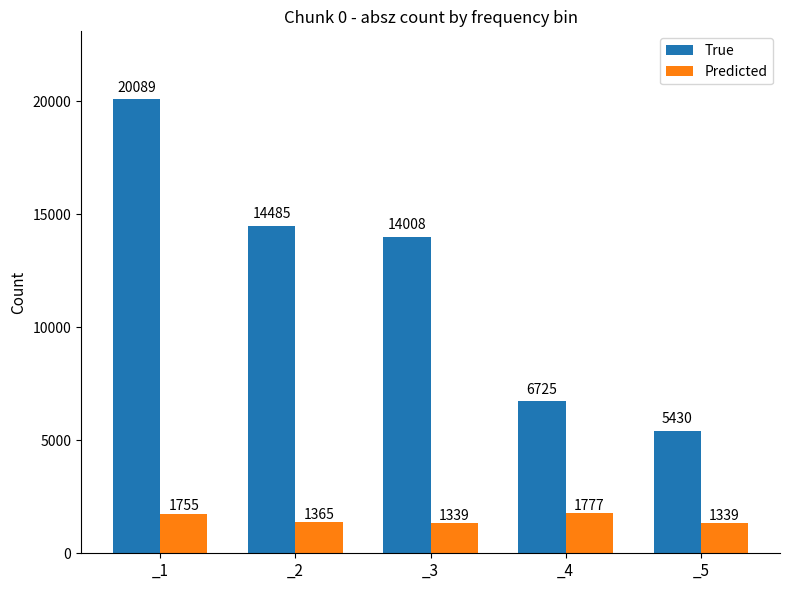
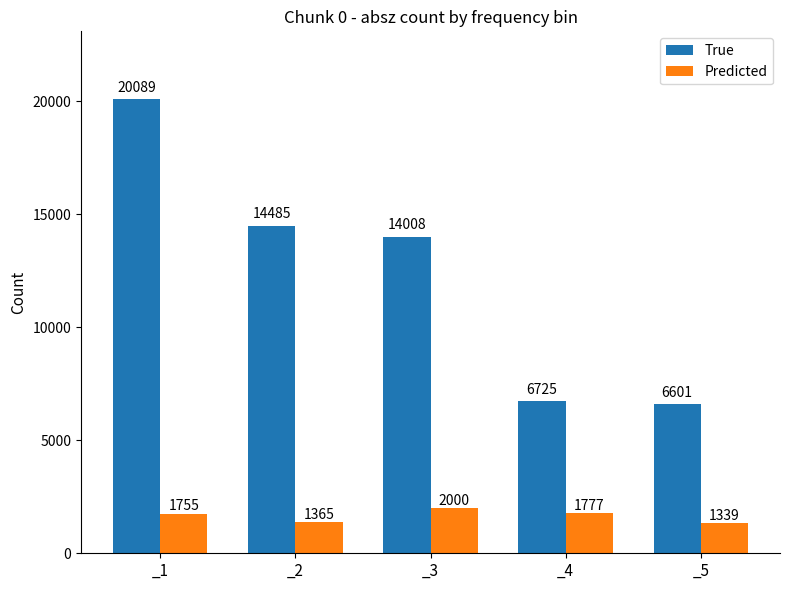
  {
    "True": {
      "_1": 20089,
      "_2": 14485,
      "_3": 14008,
      "_4": 6725,
-     "_5": 5430
+     "_5": 6601
    },
    "Predicted": {
      "_1": 1755,
      "_2": 1365,
-     "_3": 1339,
+     "_3": 2000,
      "_4": 1777,
      "_5": 1339
    }
  }
